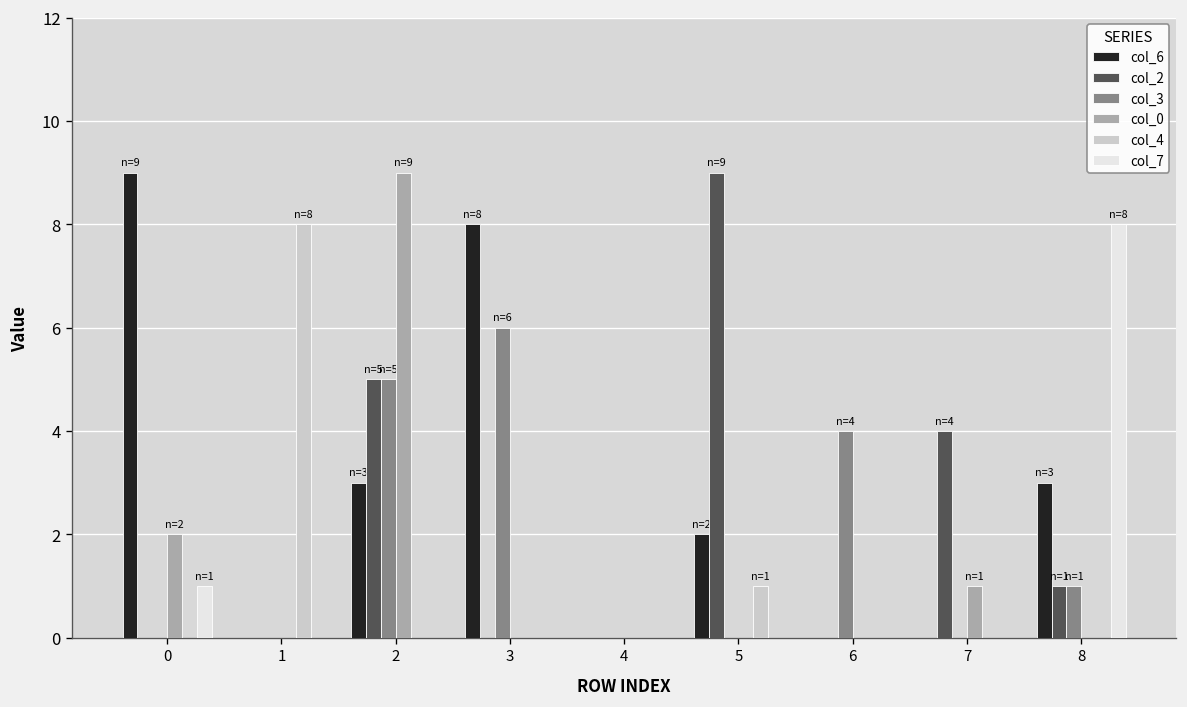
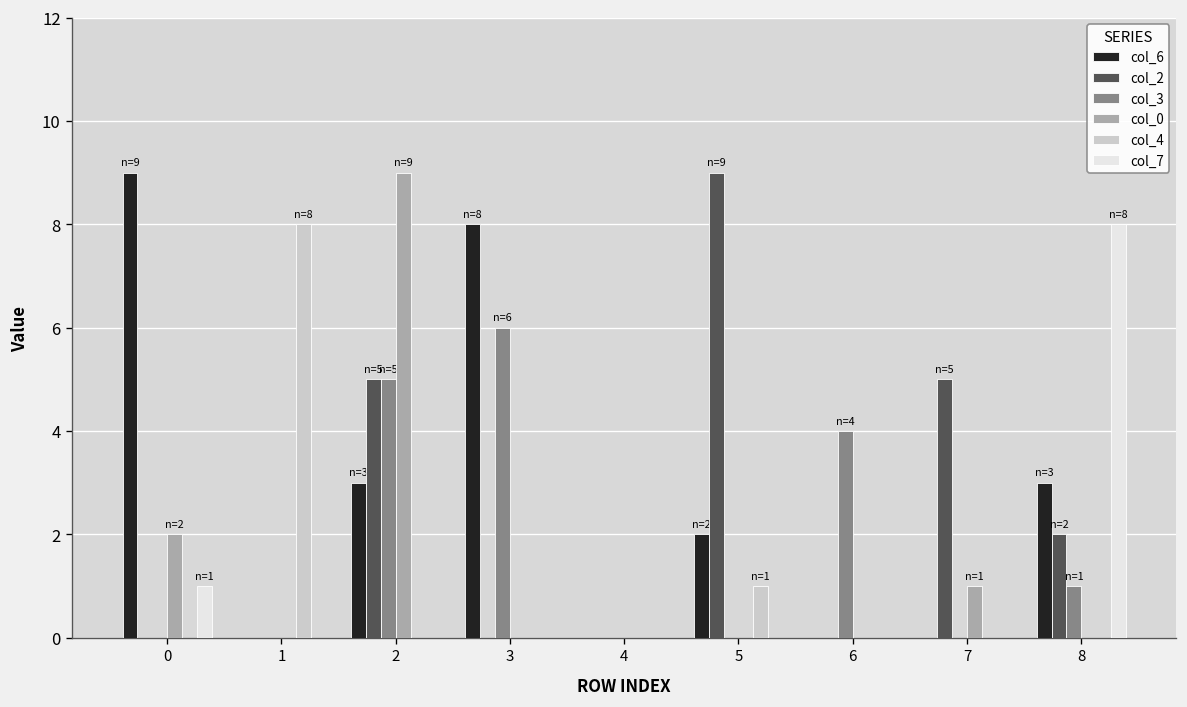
  {
    "col_6": {
      "0": 9,
      "2": 3,
      "3": 8,
      "5": 2,
      "8": 3
    },
    "col_2": {
      "5": 9,
-     "7": 4,
-     "8": 1
+     "7": 5,
+     "8": 2
    }
  }
